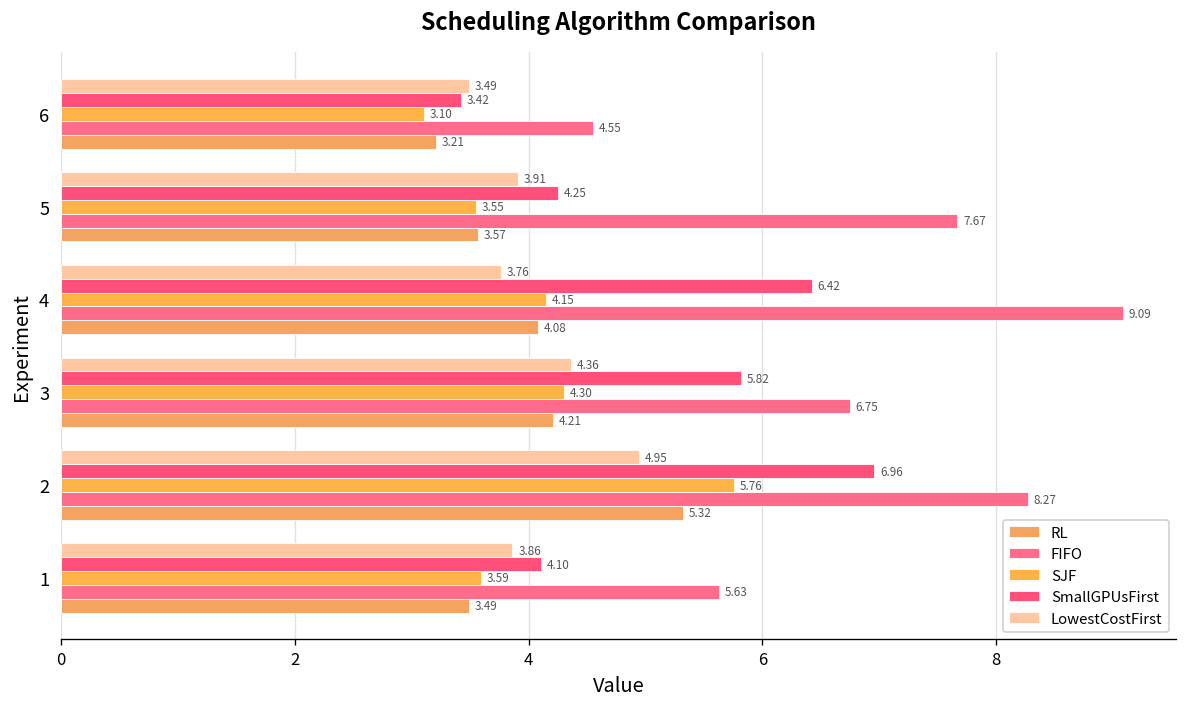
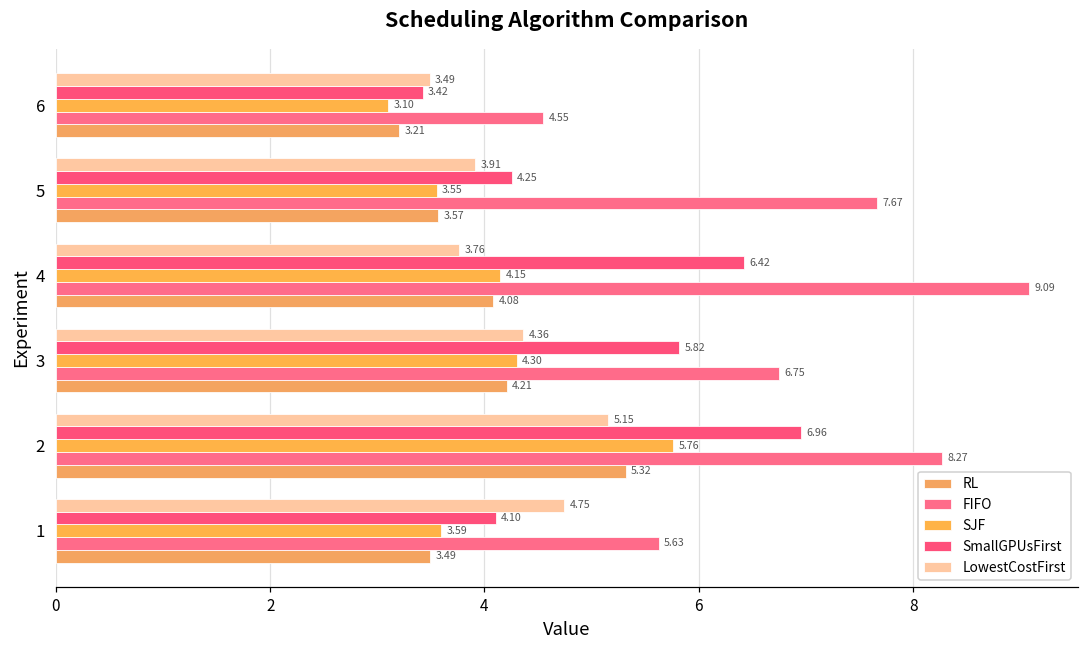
  {
    "LowestCostFirst": {
      "6": 3.49,
      "5": 3.91,
      "4": 3.76,
      "3": 4.36,
-     "2": 4.95,
-     "1": 3.86
+     "2": 5.15,
+     "1": 4.75
    }
  }
